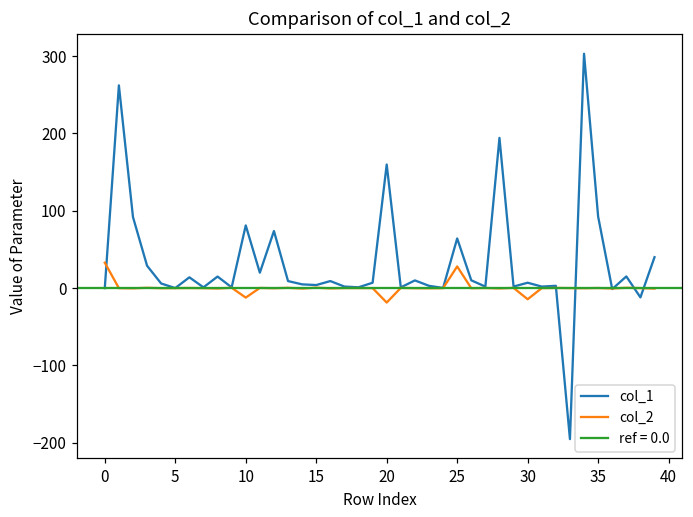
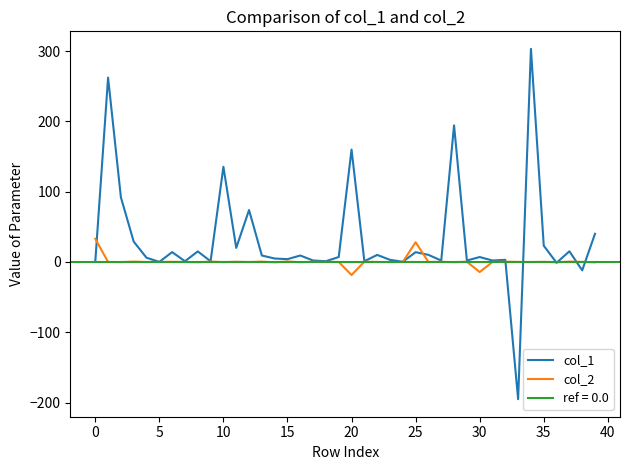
  {
    "col_1": {
      "0": 0,
-     "10": 80,
+     "10": 140,
      "20": 160,
-     "25": 60,
+     "25": 10,
      "30": 10,
-     "35": 90
+     "35": 20
    },
    "col_2": {
      "0": 30,
-     "10": -10,
+     "10": 0,
      "20": -20,
      "25": 30,
      "30": -10,
      "35": 0
    }
  }
